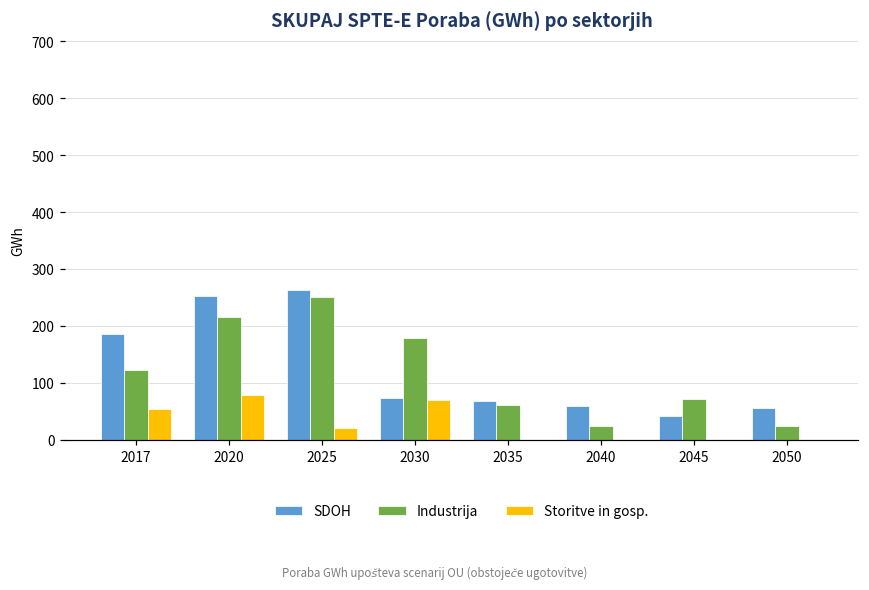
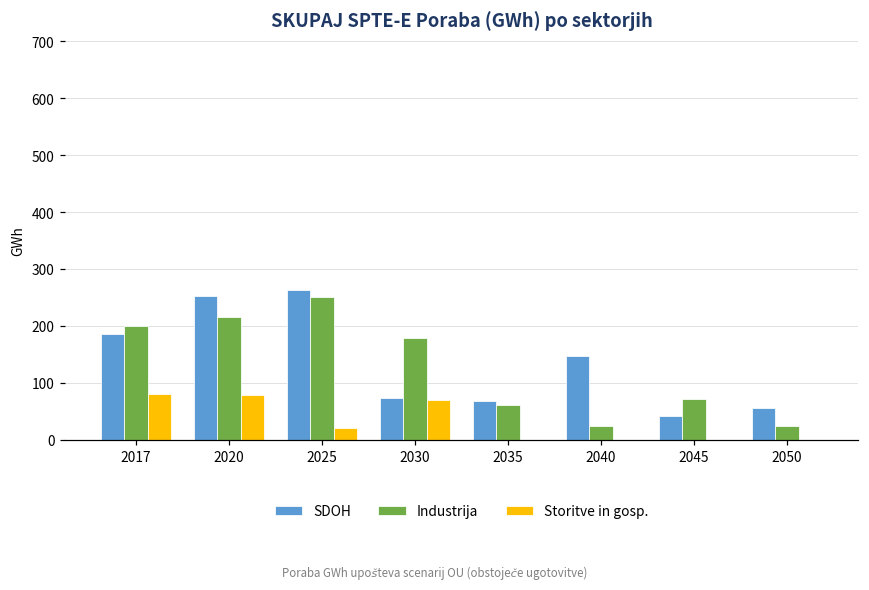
  {
    "SDOH": {
      "2017": 190,
      "2020": 250,
      "2025": 260,
      "2030": 70,
      "2035": 70,
-     "2040": 60,
+     "2040": 150,
      "2045": 40,
      "2050": 60
    },
    "Industrija": {
-     "2017": 120,
+     "2017": 200,
      "2020": 220,
      "2025": 250,
      "2030": 180,
      "2035": 60,
      "2040": 20,
      "2045": 70,
      "2050": 20
    },
    "Storitve in gosp.": {
-     "2017": 50,
+     "2017": 80,
      "2020": 80,
      "2025": 20,
      "2030": 70,
      "2035": 0,
      "2040": 0,
      "2045": 0,
      "2050": 0
    }
  }
